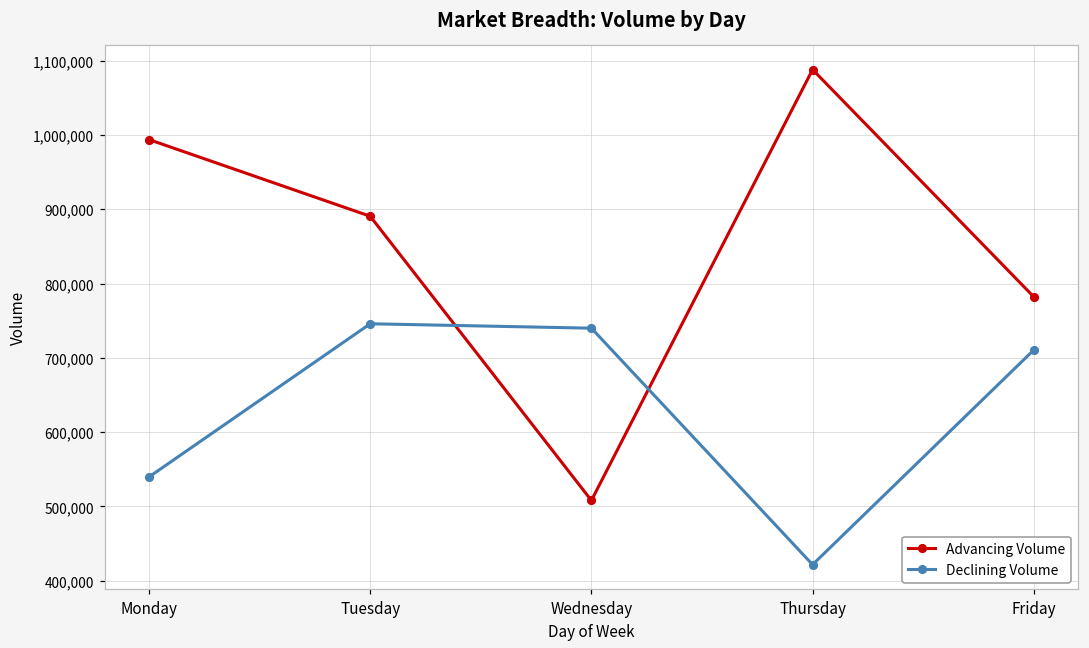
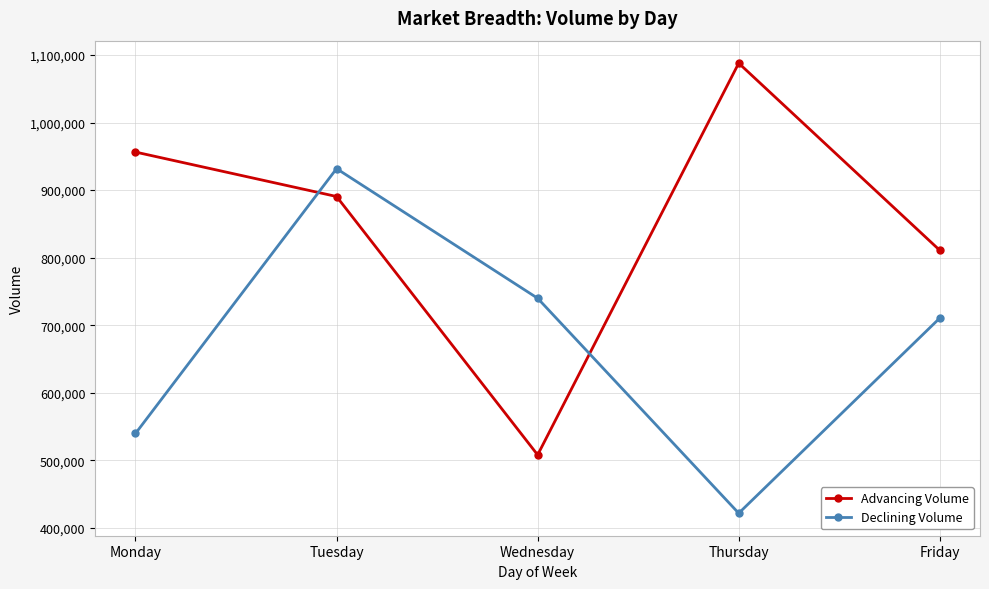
  {
    "Advancing Volume": {
-     "Monday": "990,000",
+     "Monday": "960,000",
      "Tuesday": "890,000",
      "Wednesday": "510,000",
      "Thursday": "1,090,000",
-     "Friday": "780,000"
+     "Friday": "810,000"
    },
    "Declining Volume": {
      "Monday": "540,000",
-     "Tuesday": "750,000",
+     "Tuesday": "930,000",
      "Wednesday": "740,000",
      "Thursday": "420,000",
      "Friday": "710,000"
    }
  }
